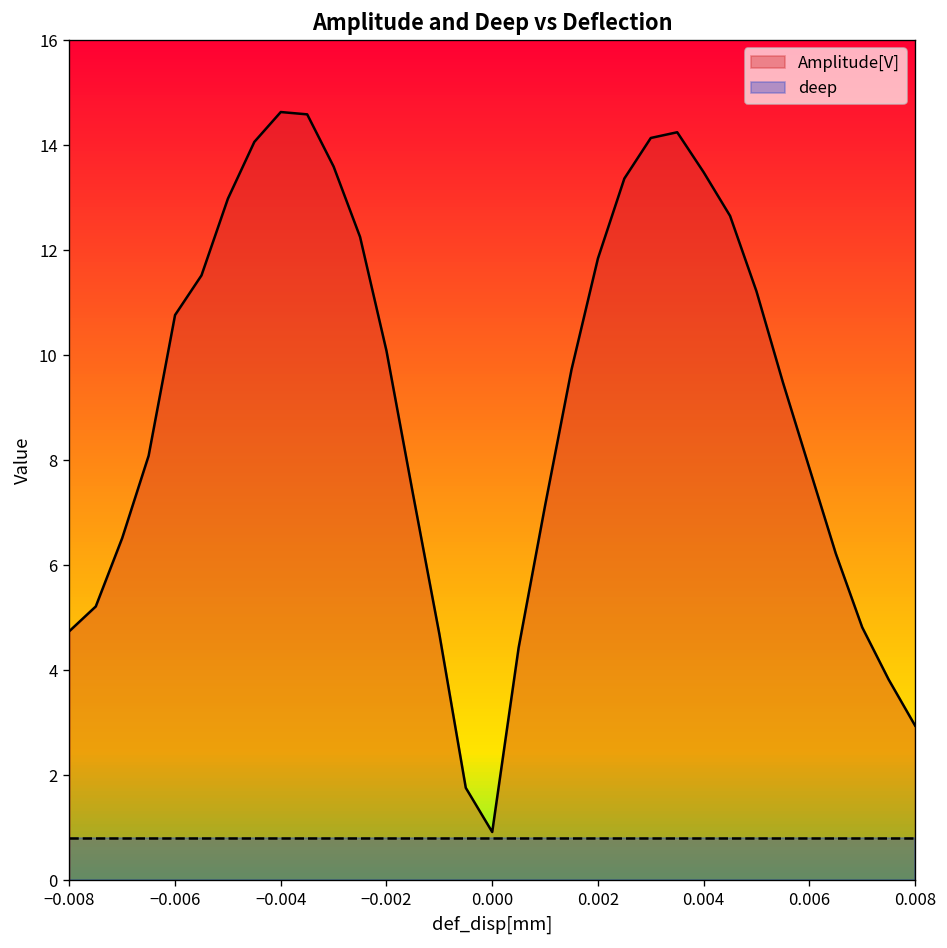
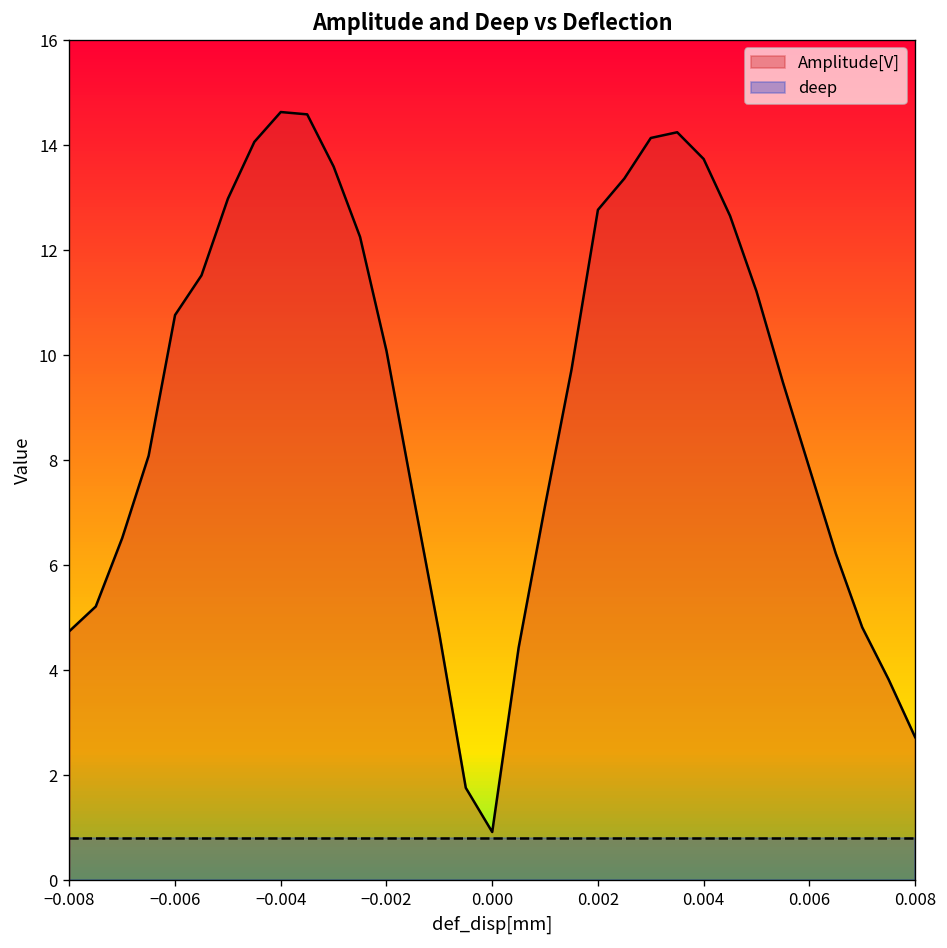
  {
    "Amplitude[V]": {
      "−0.008": 4.7,
      "−0.006": 10.8,
      "−0.004": 14.6,
      "−0.002": 10.1,
      "0.000": 0.9,
-     "0.002": 11.8,
-     "0.004": 13.5,
+     "0.002": 12.8,
+     "0.004": 13.7,
      "0.006": 7.9,
-     "0.008": 2.9
+     "0.008": 2.7
    },
    "deep": {
      "−0.008": 0.8,
      "−0.006": 0.8,
      "−0.004": 0.8,
      "−0.002": 0.8,
      "0.000": 0.8,
      "0.002": 0.8,
      "0.004": 0.8,
      "0.006": 0.8,
      "0.008": 0.8
    }
  }
